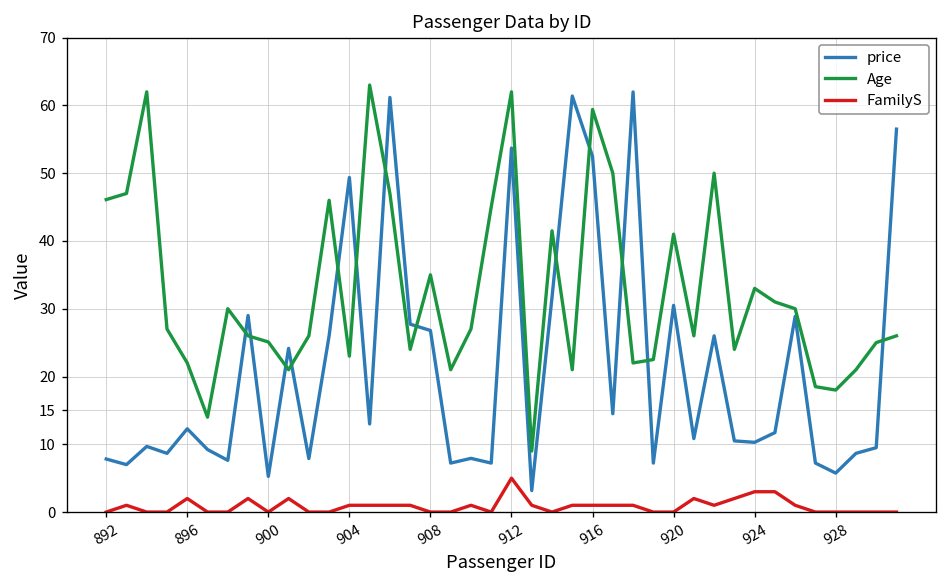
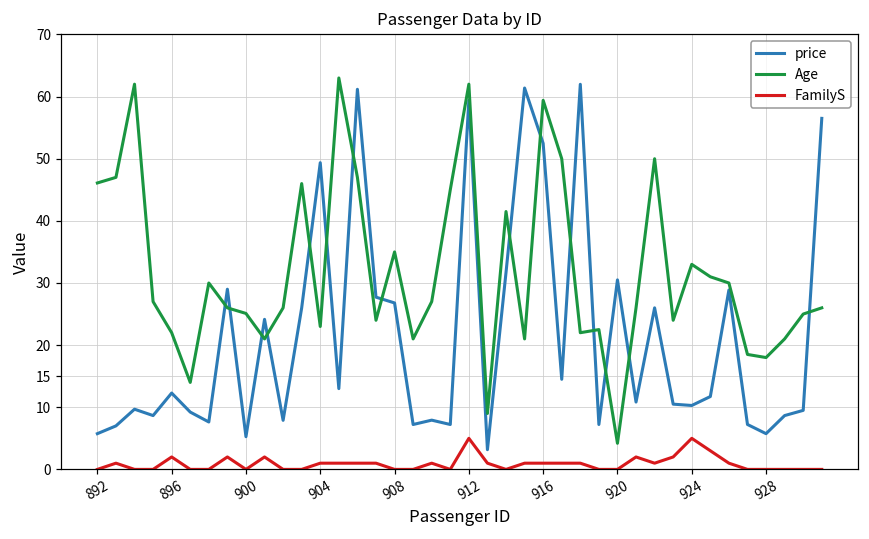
  {
    "price": {
-     "892": 8,
+     "892": 6,
      "896": 12,
      "900": 5,
      "904": 49,
      "908": 27,
-     "912": 54,
+     "912": 59,
      "916": 52,
      "920": 31,
      "924": 10,
      "928": 6
    },
    "Age": {
      "892": 46,
      "896": 22,
      "900": 25,
      "904": 23,
      "908": 35,
      "912": 62,
      "916": 59,
-     "920": 41,
+     "920": 4,
      "924": 33,
      "928": 18
    },
    "FamilyS": {
      "892": 0,
      "896": 2,
      "900": 0,
      "904": 1,
      "908": 0,
      "912": 5,
      "916": 1,
      "920": 0,
-     "924": 3,
+     "924": 5,
      "928": 0
    }
  }
